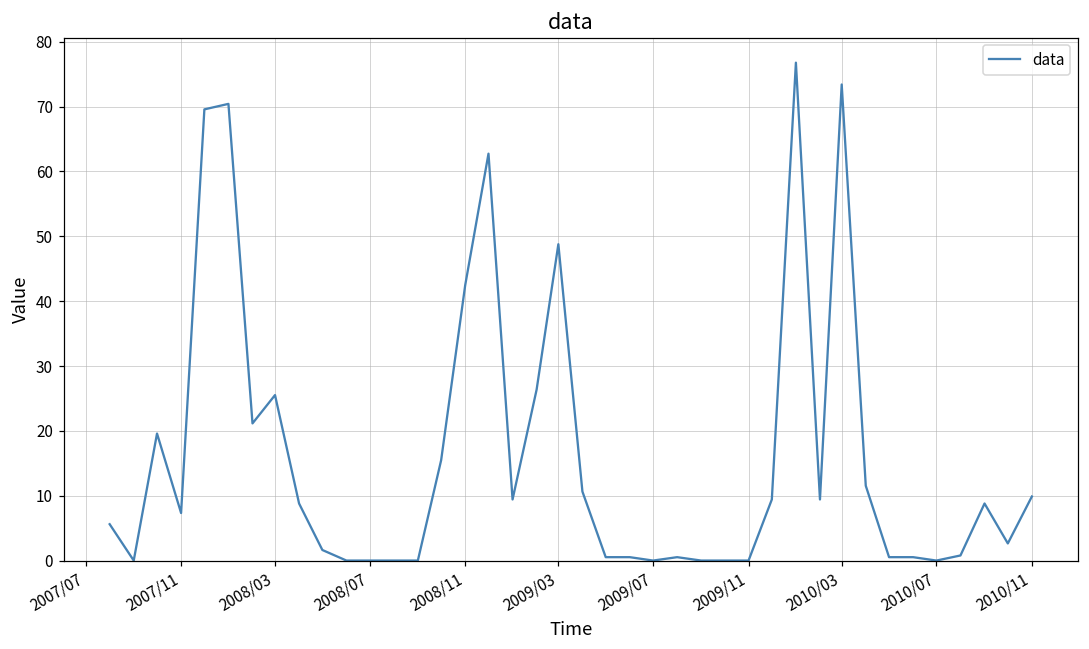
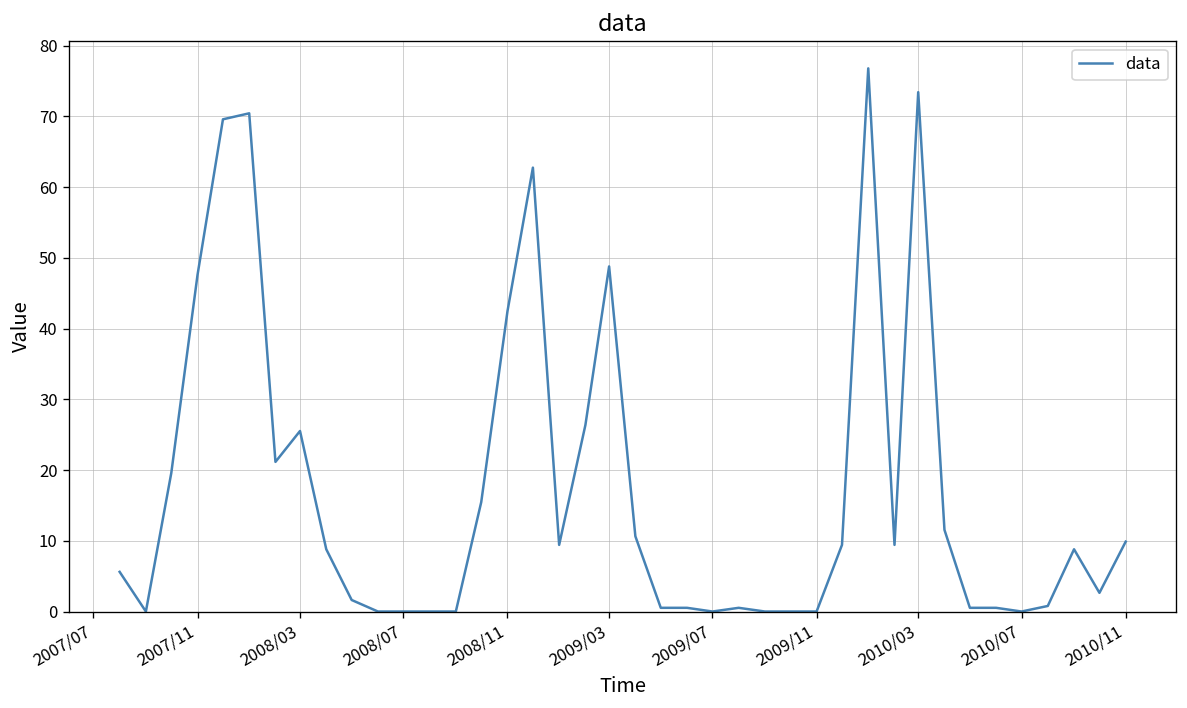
  {
-   "2007/11": 7,
+   "2007/11": 48,
    "2008/03": 26,
    "2008/07": 0,
    "2008/11": 42,
    "2009/03": 49,
    "2009/07": 0,
    "2009/11": 0,
    "2010/03": 73,
    "2010/07": 0,
    "2010/11": 10
  }
